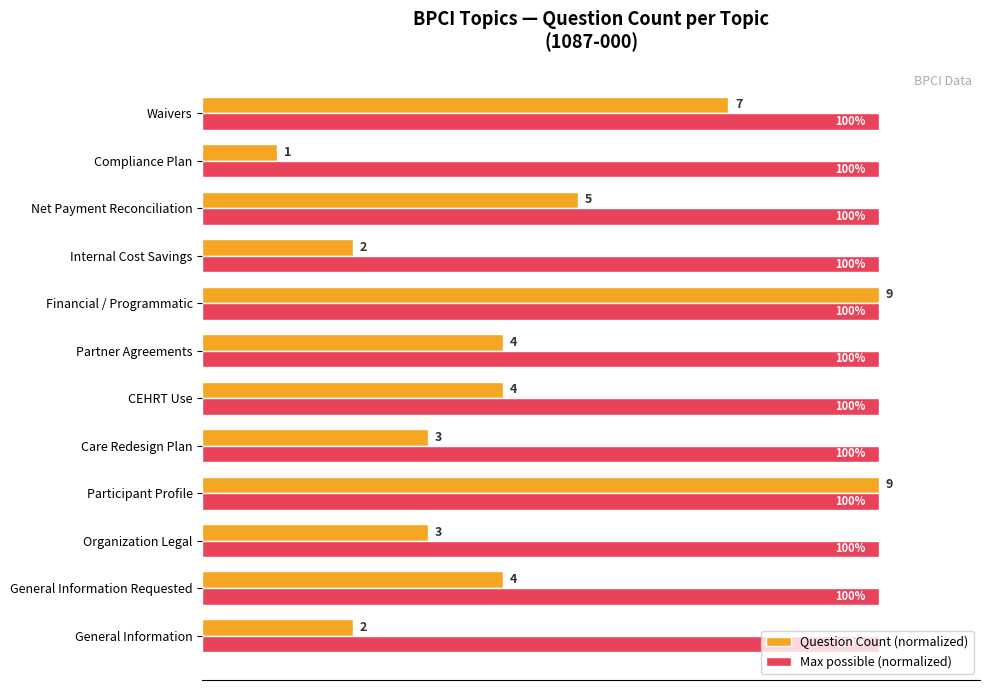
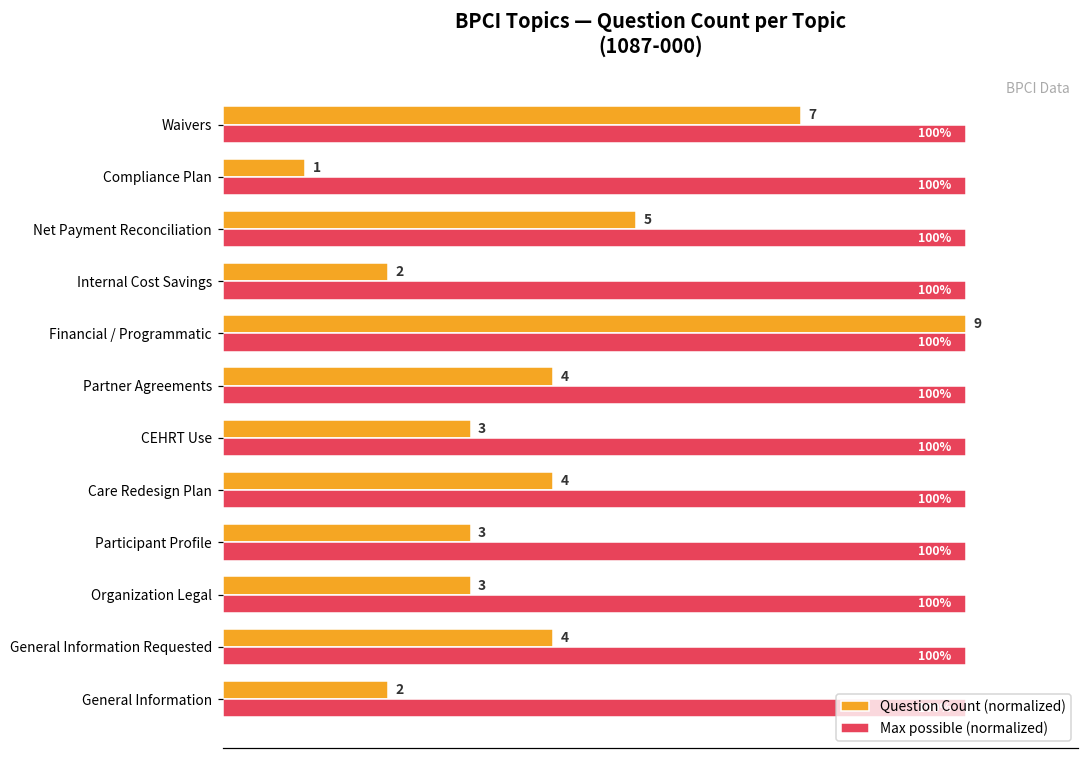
  {
    "Question Count (normalized)": {
-     "CEHRT Use": "4",
-     "Care Redesign Plan": "3",
-     "Participant Profile": "9"
+     "CEHRT Use": "3",
+     "Care Redesign Plan": "4",
+     "Participant Profile": "3"
    },
    "Max possible (normalized)": {
      "Waivers": "100%",
      "Compliance Plan": "100%",
      "Net Payment Reconciliation": "100%",
      "Internal Cost Savings": "100%",
      "Financial / Programmatic": "100%",
      "Partner Agreements": "100%",
      "CEHRT Use": "100%",
      "Care Redesign Plan": "100%",
      "Participant Profile": "100%",
      "Organization Legal": "100%",
      "General Information Requested": "100%"
    }
  }
